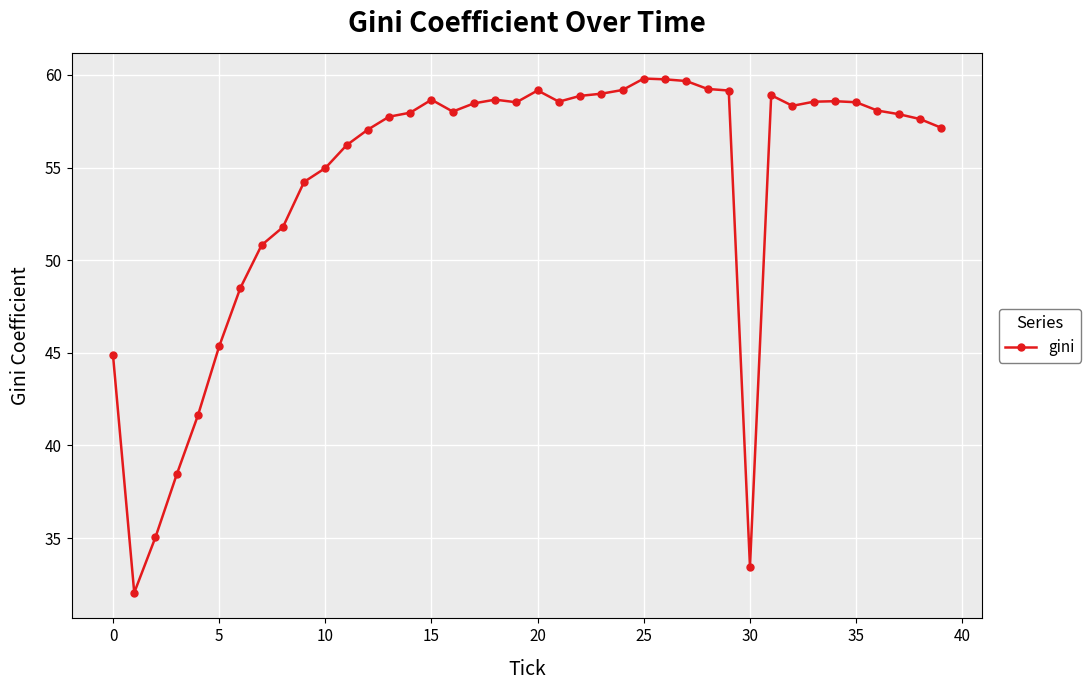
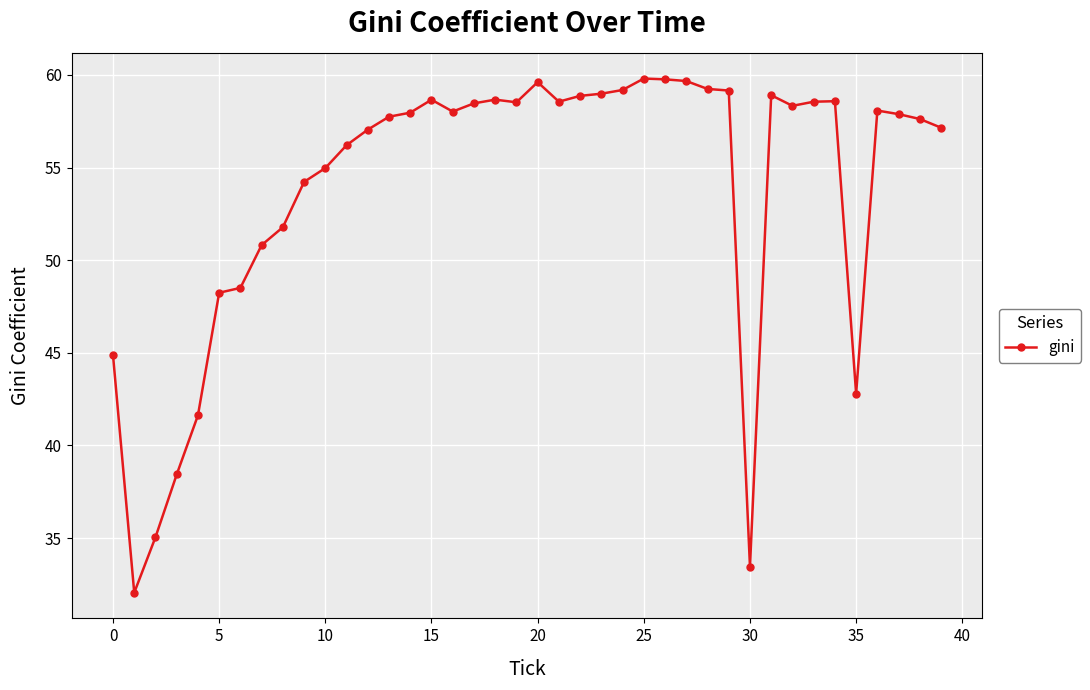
  {
    "0": 44.9,
-   "5": 45.3,
+   "5": 48.2,
    "10": 55.0,
    "15": 58.7,
-   "20": 59.2,
+   "20": 59.6,
    "25": 59.8,
    "30": 33.4,
-   "35": 58.5
+   "35": 42.8
  }
